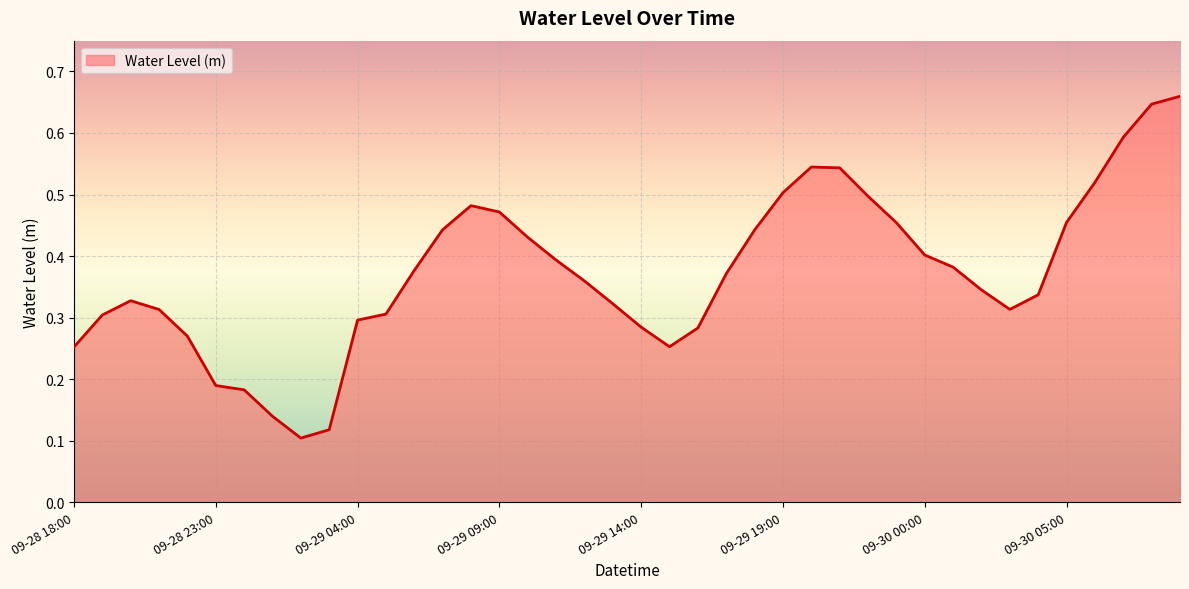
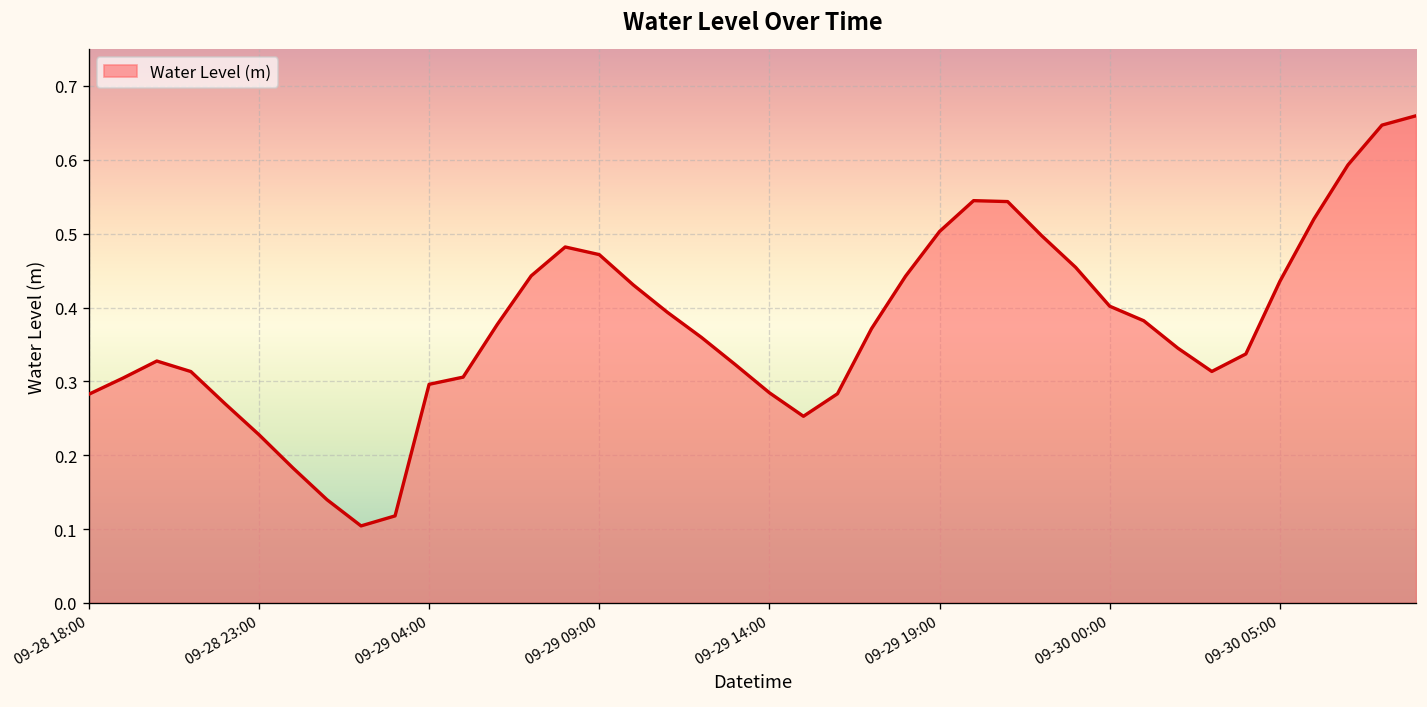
  {
-   "09-28 18:00": 0.25,
-   "09-28 23:00": 0.19,
+   "09-28 18:00": 0.28,
+   "09-28 23:00": 0.23,
    "09-29 04:00": 0.30,
    "09-29 09:00": 0.47,
    "09-29 14:00": 0.28,
    "09-29 19:00": 0.50,
    "09-30 00:00": 0.40,
-   "09-30 05:00": 0.45
+   "09-30 05:00": 0.44
  }
